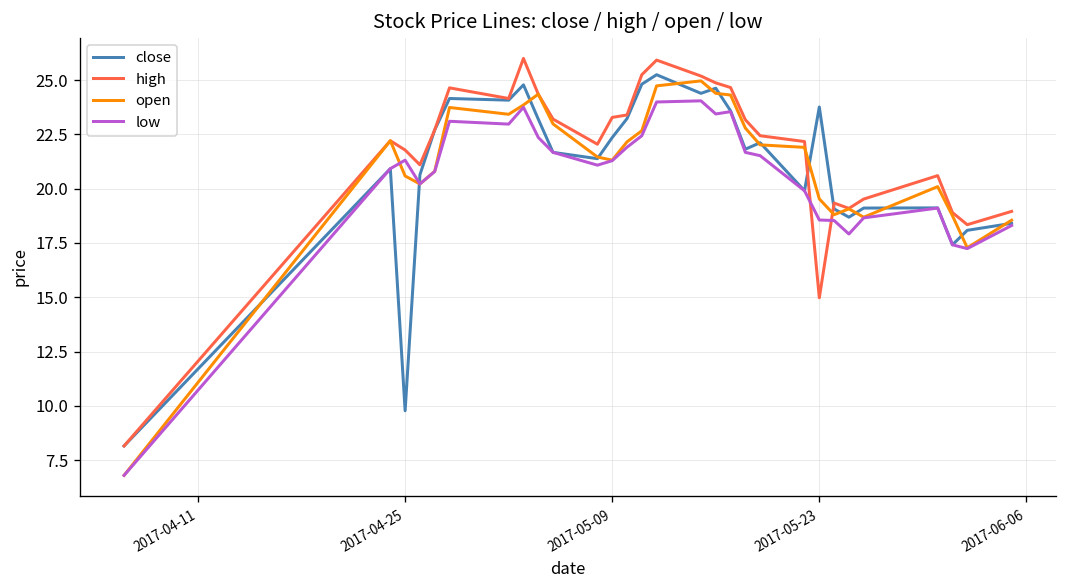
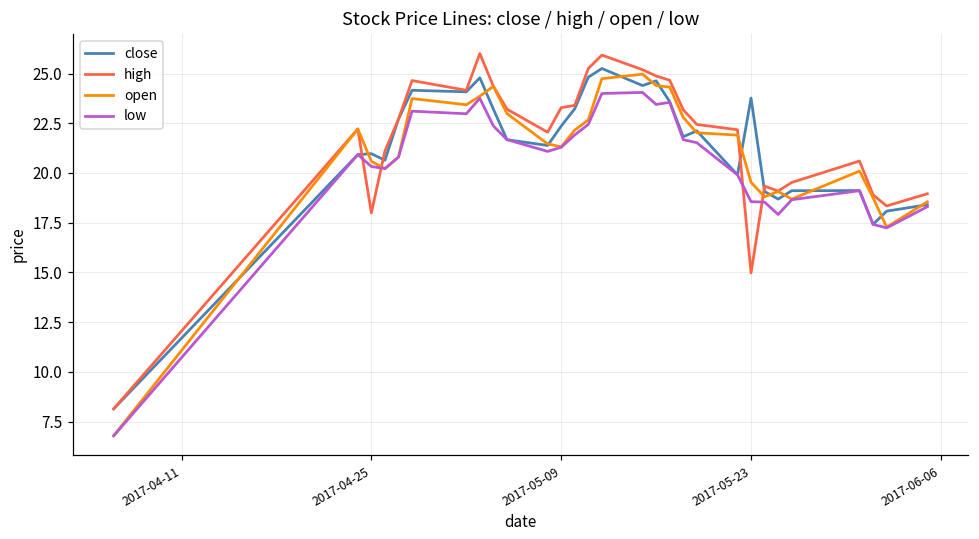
  {
    "close": {
-     "2017-04-25": 9.8,
+     "2017-04-25": 21.0,
      "2017-05-09": 22.4,
      "2017-05-23": 23.8
    },
    "high": {
-     "2017-04-25": 21.8,
+     "2017-04-25": 18.0,
      "2017-05-09": 23.3,
      "2017-05-23": 15.0
    },
    "open": {
      "2017-04-25": 20.6,
      "2017-05-23": 19.5
    },
    "low": {
-     "2017-04-25": 21.3,
+     "2017-04-25": 20.3,
      "2017-05-23": 18.6
    }
  }
